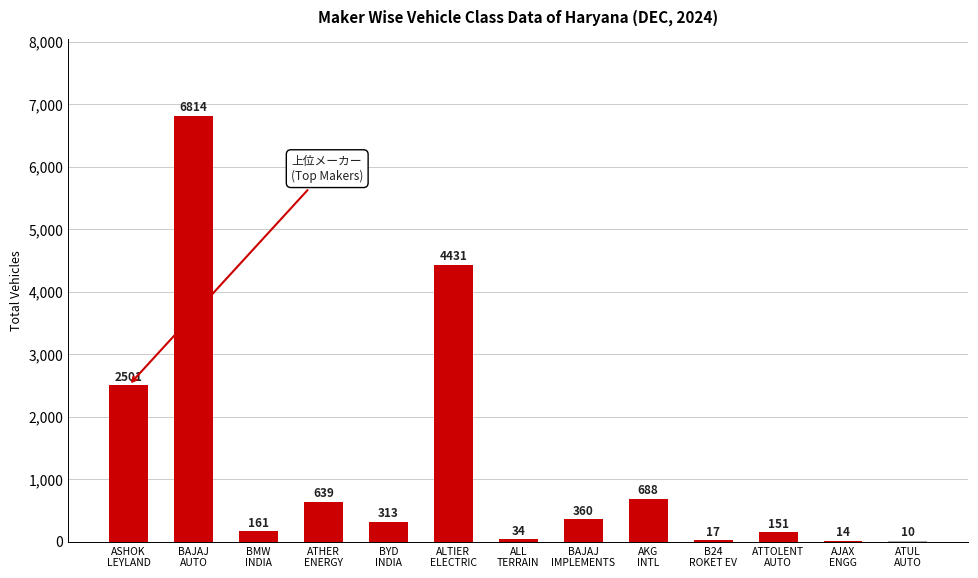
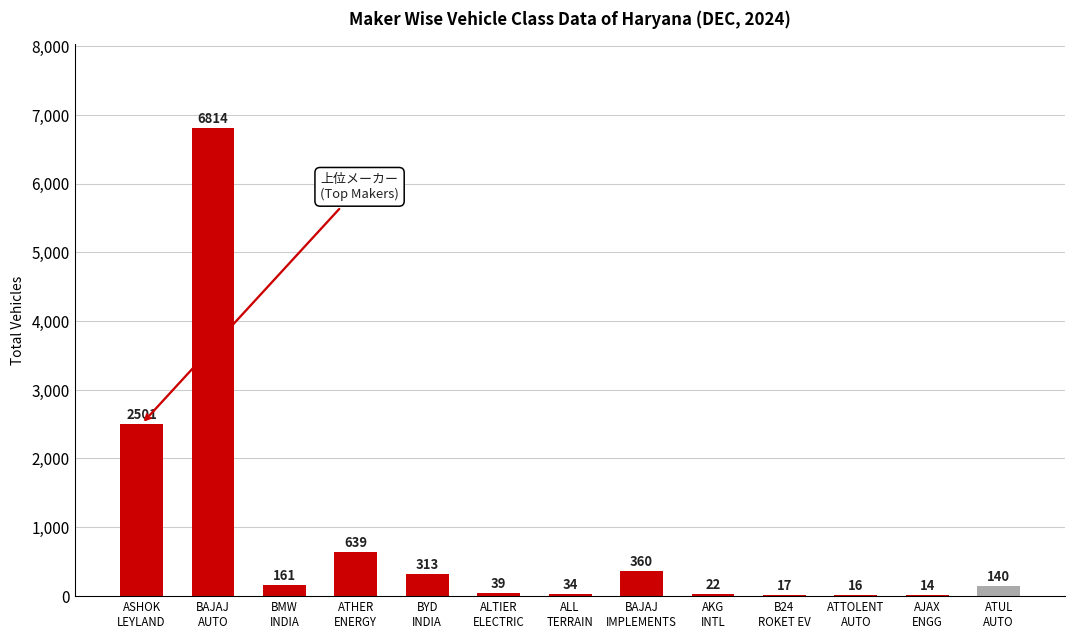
  {
    "BAJAJ AUTO": 6814,
    "BMW INDIA": 161,
    "ATHER ENERGY": 639,
    "BYD INDIA": 313,
-   "ALTIER ELECTRIC": 4431,
+   "ALTIER ELECTRIC": 39,
    "ALL TERRAIN": 34,
    "BAJAJ IMPLEMENTS": 360,
-   "AKG INTL": 688,
+   "AKG INTL": 22,
    "B24 ROKET EV": 17,
-   "ATTOLENT AUTO": 151,
+   "ATTOLENT AUTO": 16,
    "AJAX ENGG": 14,
-   "ATUL AUTO": 10
+   "ATUL AUTO": 140
  }
